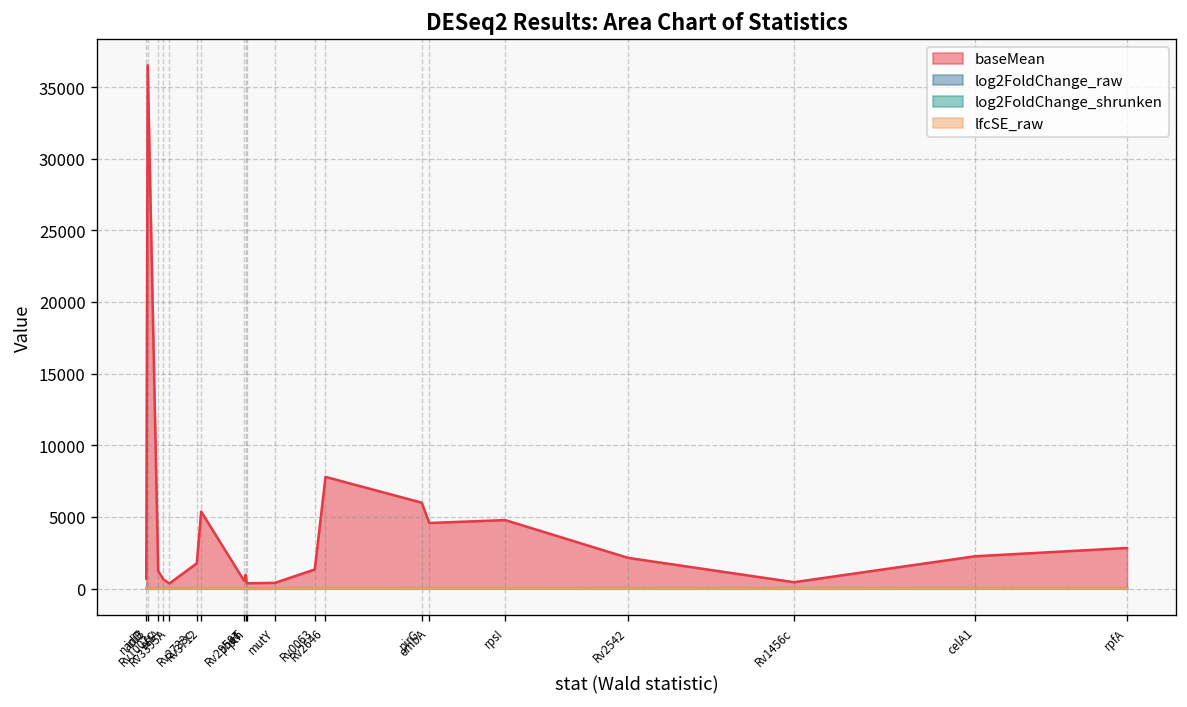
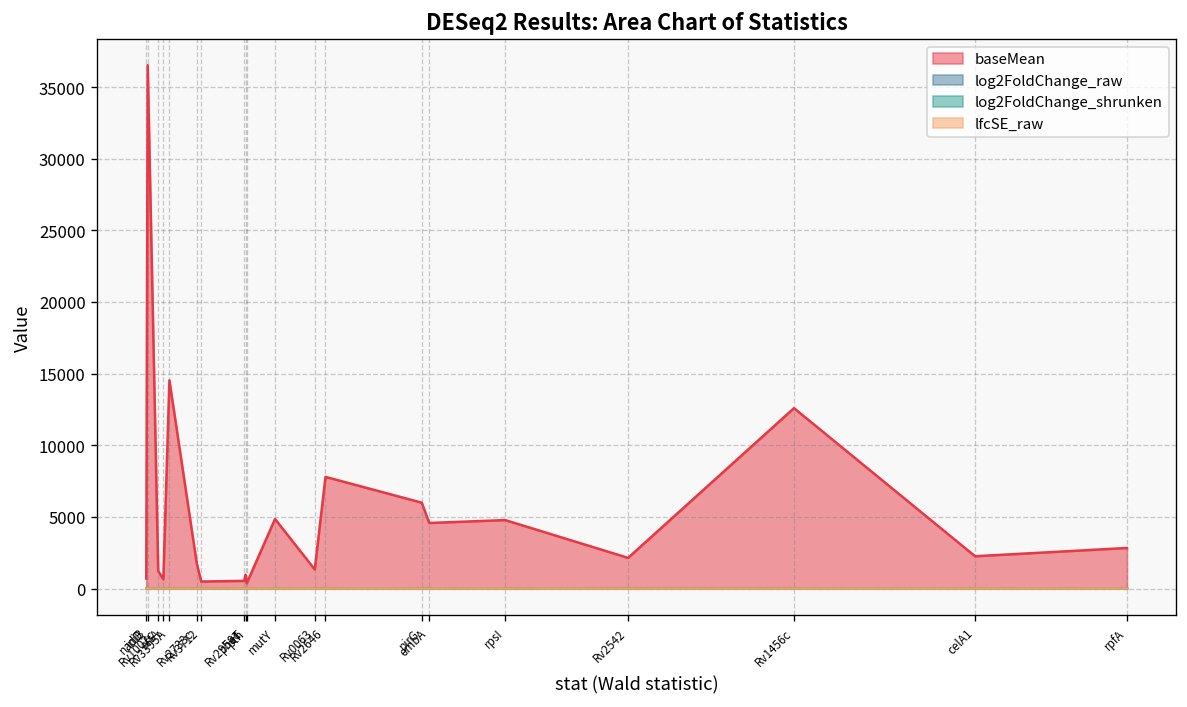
  {
    "baseMean": {
      "nadD": 700,
      "iniB": 36500,
      "Rv1002c": 1200,
      "aftA": 600,
-     "Rv3395A": 400,
+     "Rv3395A": 14500,
      "Rv2733c": 1800,
-     "Rv3712": 5400,
+     "Rv3712": 500,
      "Rv2958c": 500,
      "pheT": 1000,
      "pth": 400,
-     "mutY": 400,
+     "mutY": 4900,
      "Rv0063": 1300,
      "Rv2646": 7800,
      "pirG": 6000,
      "embA": 4600,
      "rpsI": 4800,
      "Rv2542": 2100,
-     "Rv1456c": 400,
+     "Rv1456c": 12600,
      "celA1": 2300,
      "rpfA": 2800
    },
    "lfcSE_raw": {
      "nadD": 0,
      "iniB": 0,
      "Rv1002c": 0,
      "aftA": 0,
      "Rv3395A": 0,
      "Rv2733c": 0,
      "Rv3712": 0,
      "Rv2958c": 0,
      "pheT": 0,
      "pth": 0,
      "mutY": 0,
      "Rv0063": 0,
      "Rv2646": 0,
      "pirG": 0,
      "embA": 0,
      "rpsI": 0,
      "Rv2542": 0,
      "Rv1456c": 0,
      "celA1": 0,
      "rpfA": 0
    }
  }
